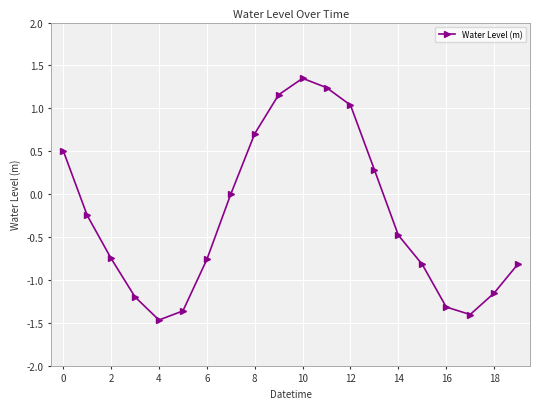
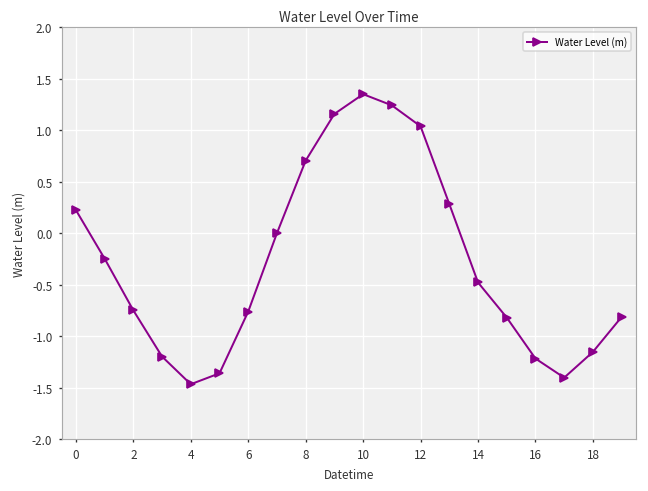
  {
-   "0": 0.5,
+   "0": 0.2,
    "2": -0.7,
    "4": -1.5,
    "6": -0.8,
    "8": 0.7,
    "10": 1.4,
    "12": 1.0,
    "14": -0.5,
-   "16": -1.3,
+   "16": -1.2,
    "18": -1.2
  }
